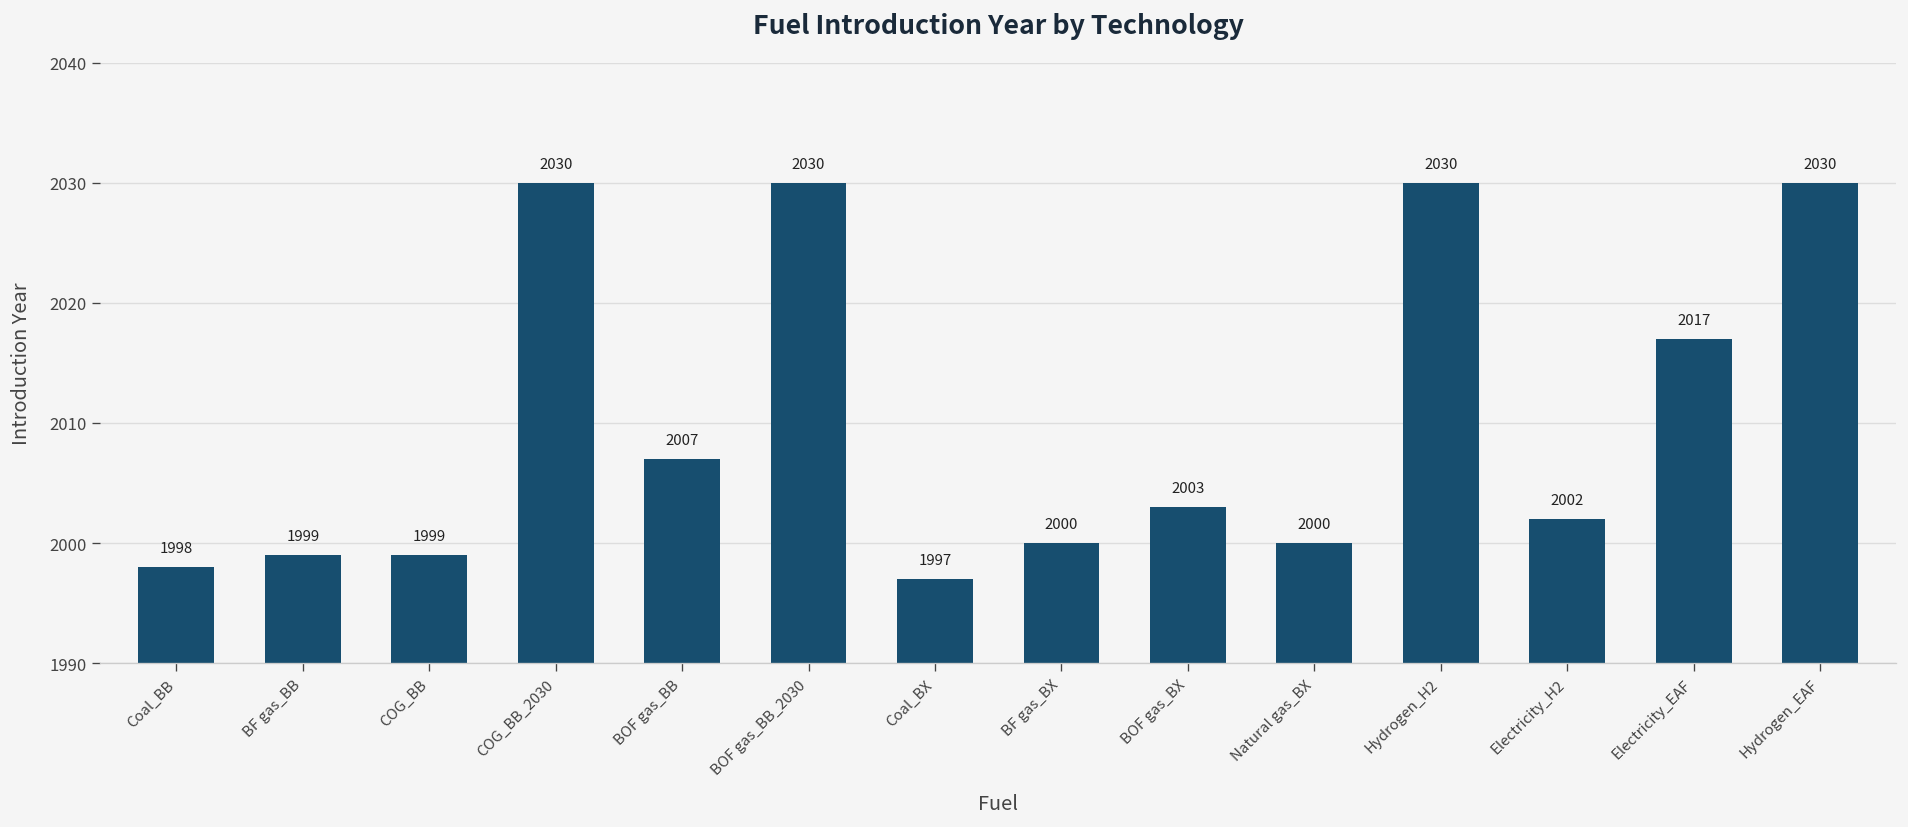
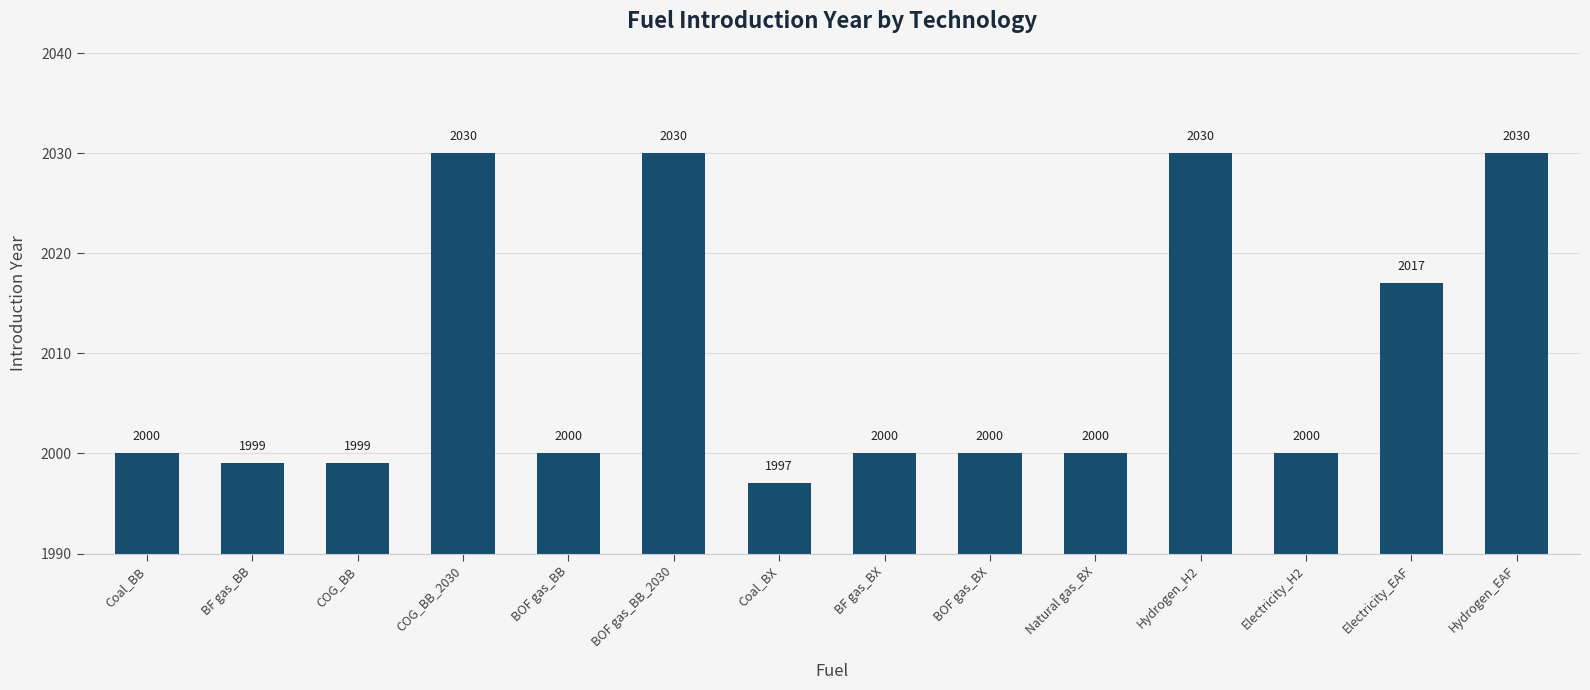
  {
-   "Coal_BB": 1998,
+   "Coal_BB": 2000,
    "BF gas_BB": 1999,
    "COG_BB": 1999,
    "COG_BB_2030": 2030,
-   "BOF gas_BB": 2007,
+   "BOF gas_BB": 2000,
    "BOF gas_BB_2030": 2030,
    "Coal_BX": 1997,
    "BF gas_BX": 2000,
-   "BOF gas_BX": 2003,
+   "BOF gas_BX": 2000,
    "Natural gas_BX": 2000,
    "Hydrogen_H2": 2030,
-   "Electricity_H2": 2002,
+   "Electricity_H2": 2000,
    "Electricity_EAF": 2017,
    "Hydrogen_EAF": 2030
  }
